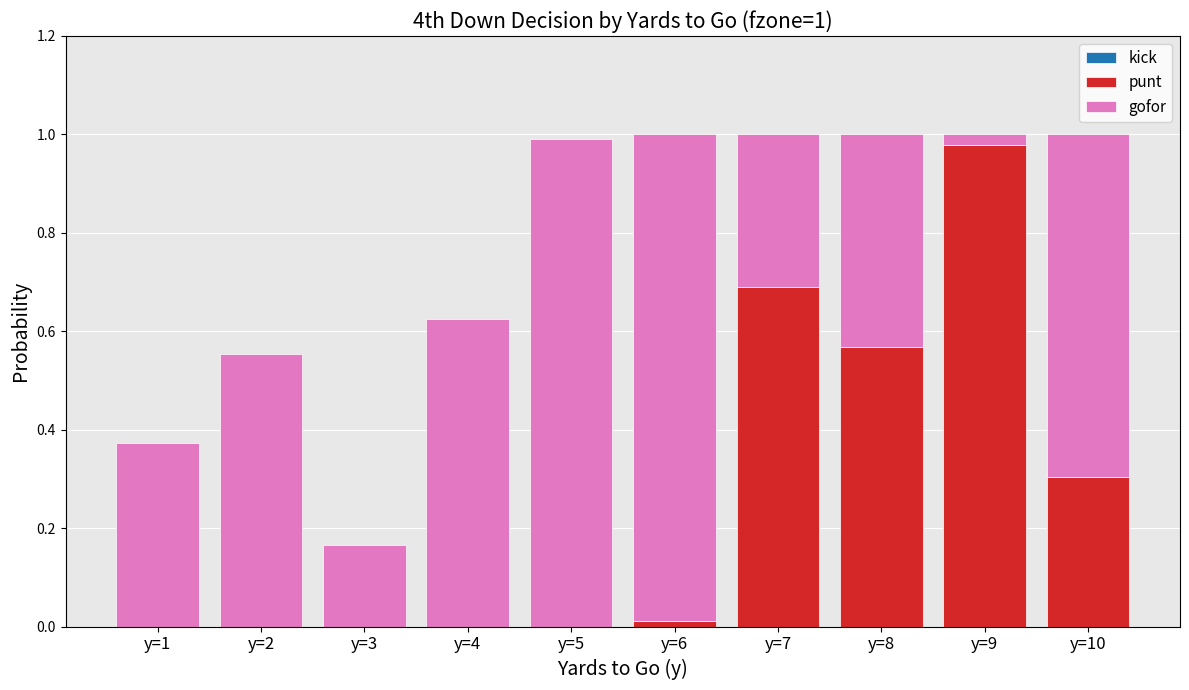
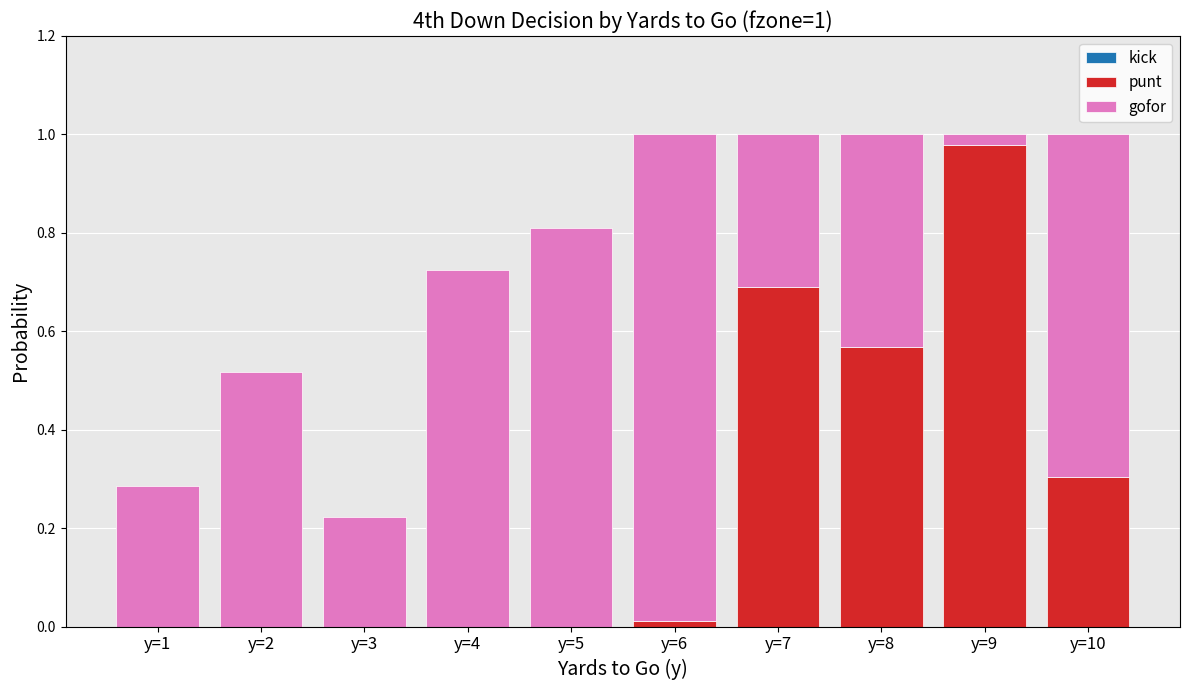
  {
    "kick": {
      "y=1": 0.00,
      "y=2": 0.00,
      "y=3": 0.00,
      "y=4": 0.00,
      "y=5": 0.00,
      "y=6": 0.00,
      "y=7": 0.00,
      "y=8": 0.00,
      "y=9": 0.00,
      "y=10": 0.00
    },
    "punt": {
      "y=1": 0.00,
      "y=2": 0.00,
      "y=3": 0.00,
      "y=4": 0.00,
      "y=5": 0.00,
      "y=6": 0.01,
      "y=7": 0.69,
      "y=8": 0.57,
      "y=9": 0.98,
      "y=10": 0.30
    },
    "gofor": {
-     "y=1": 0.37,
-     "y=2": 0.55,
-     "y=3": 0.16,
-     "y=4": 0.63,
-     "y=5": 0.99,
+     "y=1": 0.29,
+     "y=2": 0.52,
+     "y=3": 0.22,
+     "y=4": 0.72,
+     "y=5": 0.81,
      "y=6": 0.99,
      "y=7": 0.31,
      "y=8": 0.43,
      "y=9": 0.02,
      "y=10": 0.70
    }
  }
